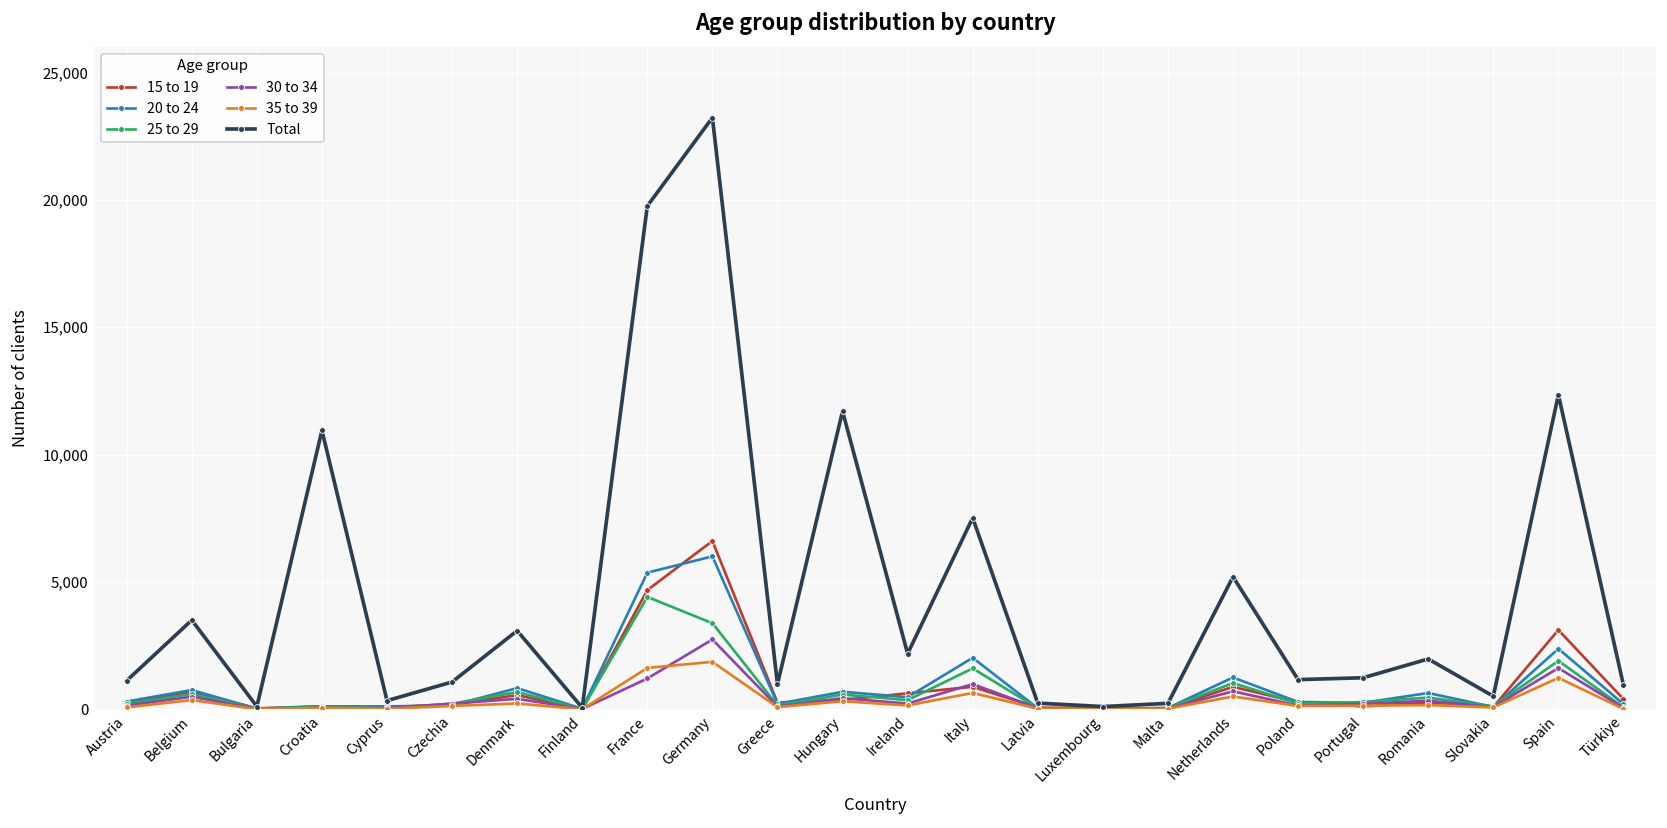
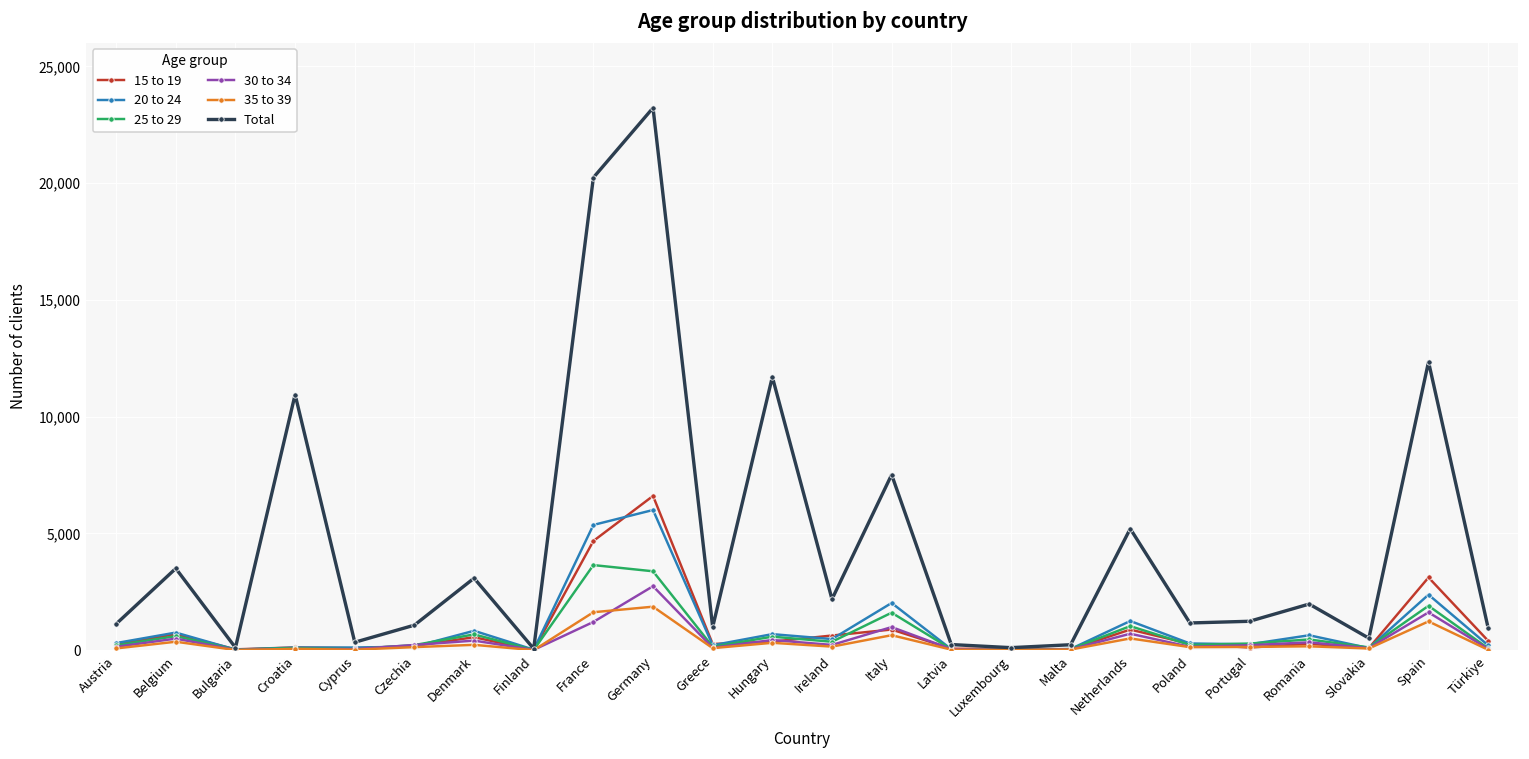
  {
    "15 to 19": {
      "Denmark": "600",
      "France": "4,700",
      "Germany": "6,600",
      "Ireland": "600",
      "Netherlands": "900",
      "Spain": "3,100",
      "Türkiye": "400"
    },
    "20 to 24": {
      "Denmark": "800",
      "France": "5,400",
      "Germany": "6,000",
      "Italy": "2,000",
      "Netherlands": "1,300",
      "Romania": "600",
      "Spain": "2,400",
      "Türkiye": "200"
    },
    "25 to 29": {
      "Denmark": "700",
-     "France": "4,400",
+     "France": "3,600",
      "Germany": "3,400",
      "Italy": "1,600",
      "Netherlands": "1,000",
      "Romania": "500",
      "Spain": "1,900"
    },
    "30 to 34": {
      "Denmark": "400",
      "France": "1,200",
      "Germany": "2,700",
      "Netherlands": "700",
      "Spain": "1,600"
    },
    "35 to 39": {
      "Belgium": "400",
      "Denmark": "200",
      "France": "1,600",
      "Germany": "1,900",
      "Italy": "600",
      "Netherlands": "500",
      "Spain": "1,200"
    },
    "Total": {
      "Austria": "1,100",
      "Belgium": "3,500",
      "Croatia": "10,900",
      "Cyprus": "300",
      "Czechia": "1,100",
      "Denmark": "3,100",
-     "France": "19,800",
+     "France": "20,200",
      "Germany": "23,200",
      "Greece": "1,000",
      "Hungary": "11,700",
      "Ireland": "2,200",
      "Italy": "7,500",
      "Latvia": "200",
      "Malta": "200",
      "Netherlands": "5,200",
      "Poland": "1,200",
      "Portugal": "1,200",
      "Romania": "2,000",
      "Slovakia": "500",
      "Spain": "12,400",
      "Türkiye": "900"
    }
  }
